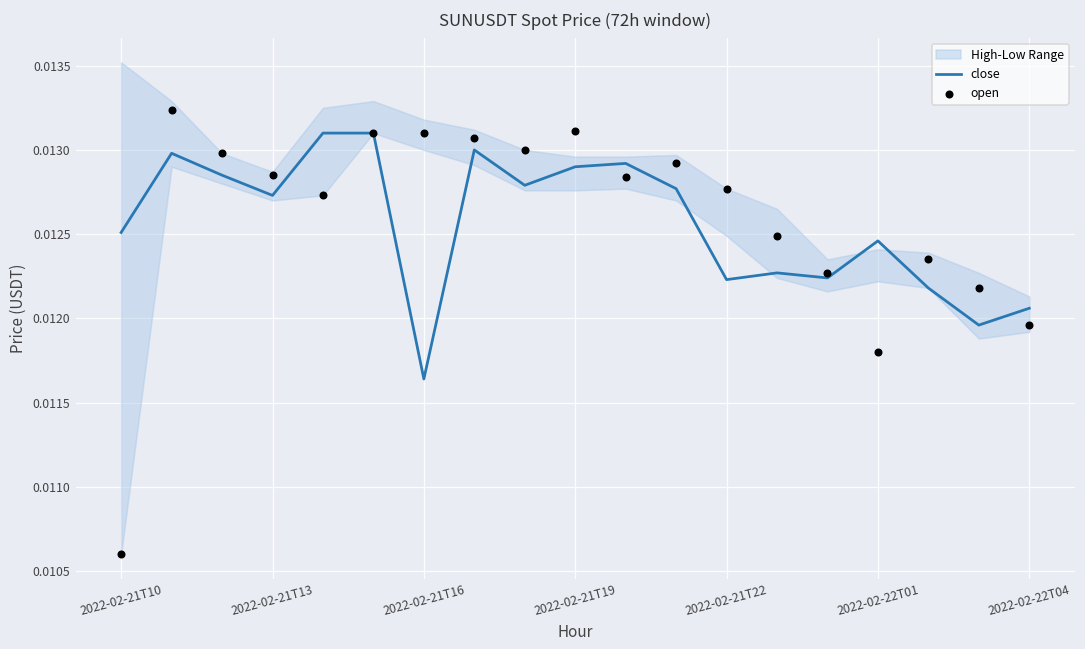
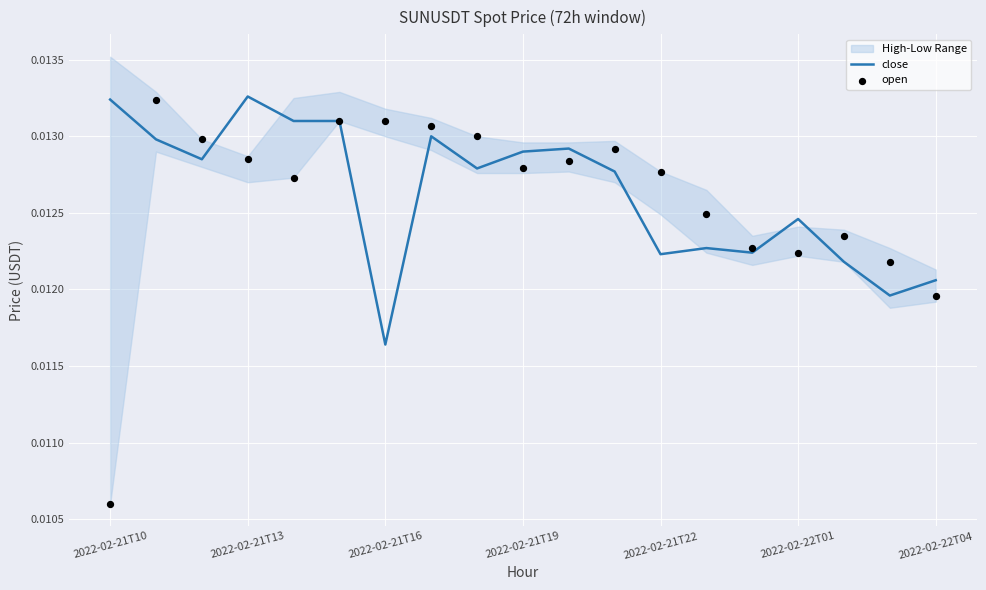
  {
    "close": {
-     "2022-02-21T10": 0.01251,
-     "2022-02-21T13": 0.01273,
+     "2022-02-21T10": 0.01324,
+     "2022-02-21T13": 0.01326,
      "2022-02-21T16": 0.01164,
      "2022-02-21T19": 0.01290,
      "2022-02-21T22": 0.01223,
      "2022-02-22T01": 0.01246,
      "2022-02-22T04": 0.01206
    },
    "open": {
-     "2022-02-21T19": 0.01311,
-     "2022-02-22T01": 0.01180
+     "2022-02-21T19": 0.01279,
+     "2022-02-22T01": 0.01224
    }
  }
